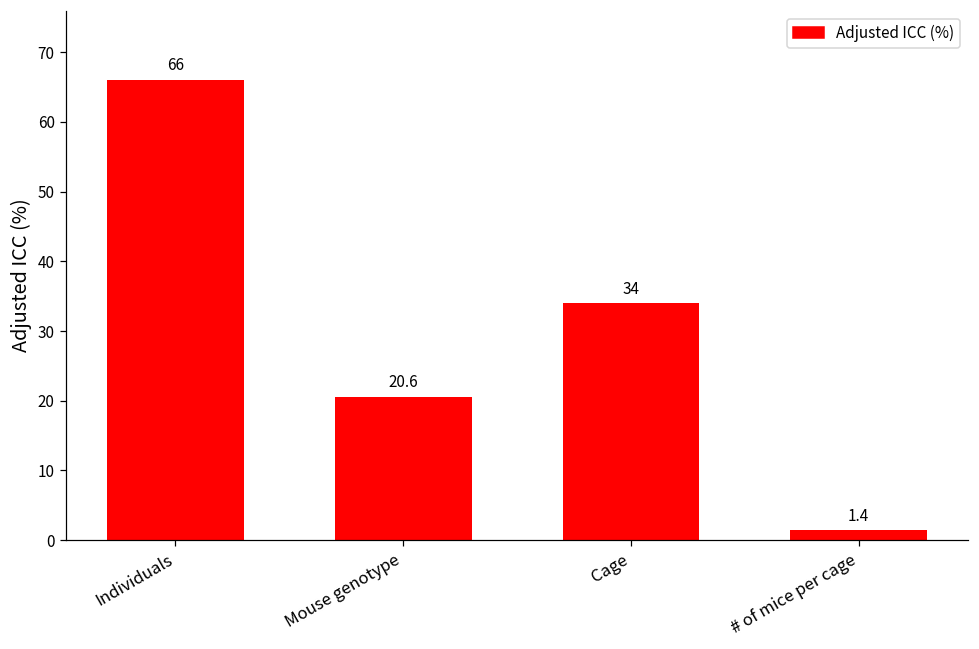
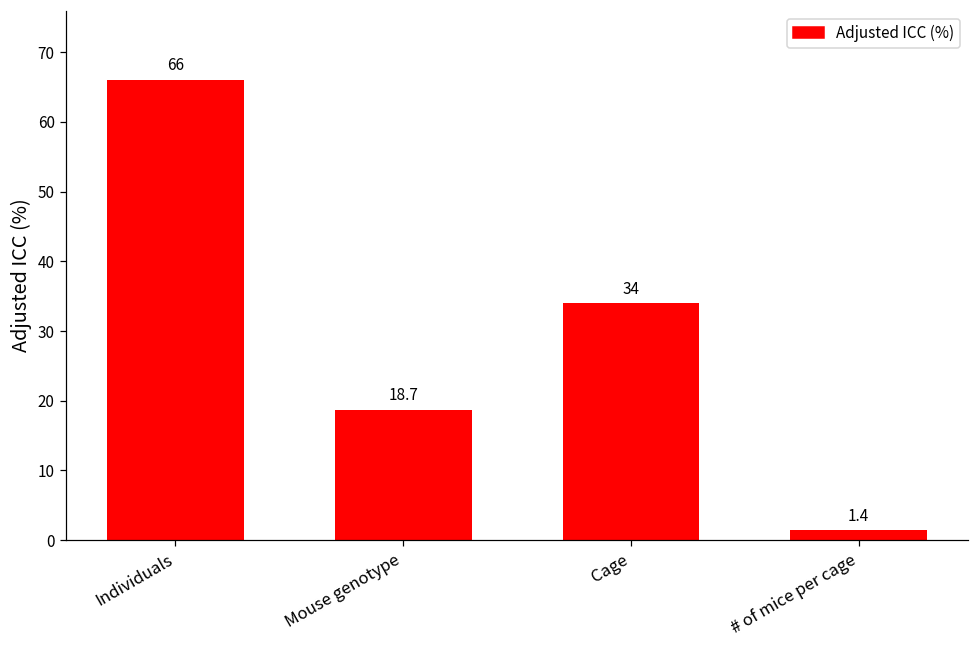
  {
    "Individuals": 66,
-   "Mouse genotype": 20.6,
+   "Mouse genotype": 18.7,
    "Cage": 34,
    "# of mice per cage": 1.4
  }
